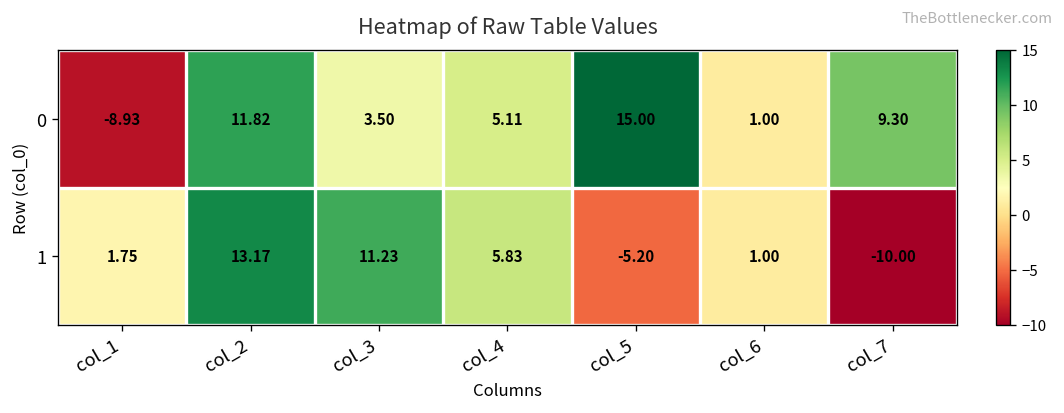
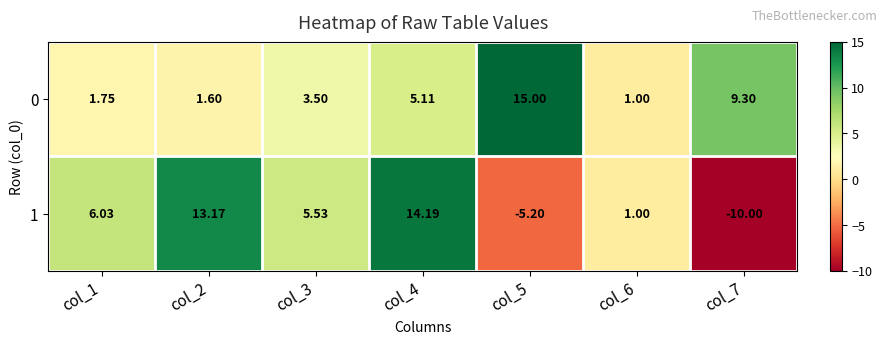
  {
    "0": {
-     "col_1": -8.93,
-     "col_2": 11.82,
+     "col_1": 1.75,
+     "col_2": 1.60,
      "col_3": 3.50,
      "col_4": 5.11,
      "col_5": 15.00,
      "col_6": 1.00,
      "col_7": 9.30
    },
    "1": {
-     "col_1": 1.75,
+     "col_1": 6.03,
      "col_2": 13.17,
-     "col_3": 11.23,
-     "col_4": 5.83,
+     "col_3": 5.53,
+     "col_4": 14.19,
      "col_5": -5.20,
      "col_6": 1.00,
      "col_7": -10.00
    }
  }
